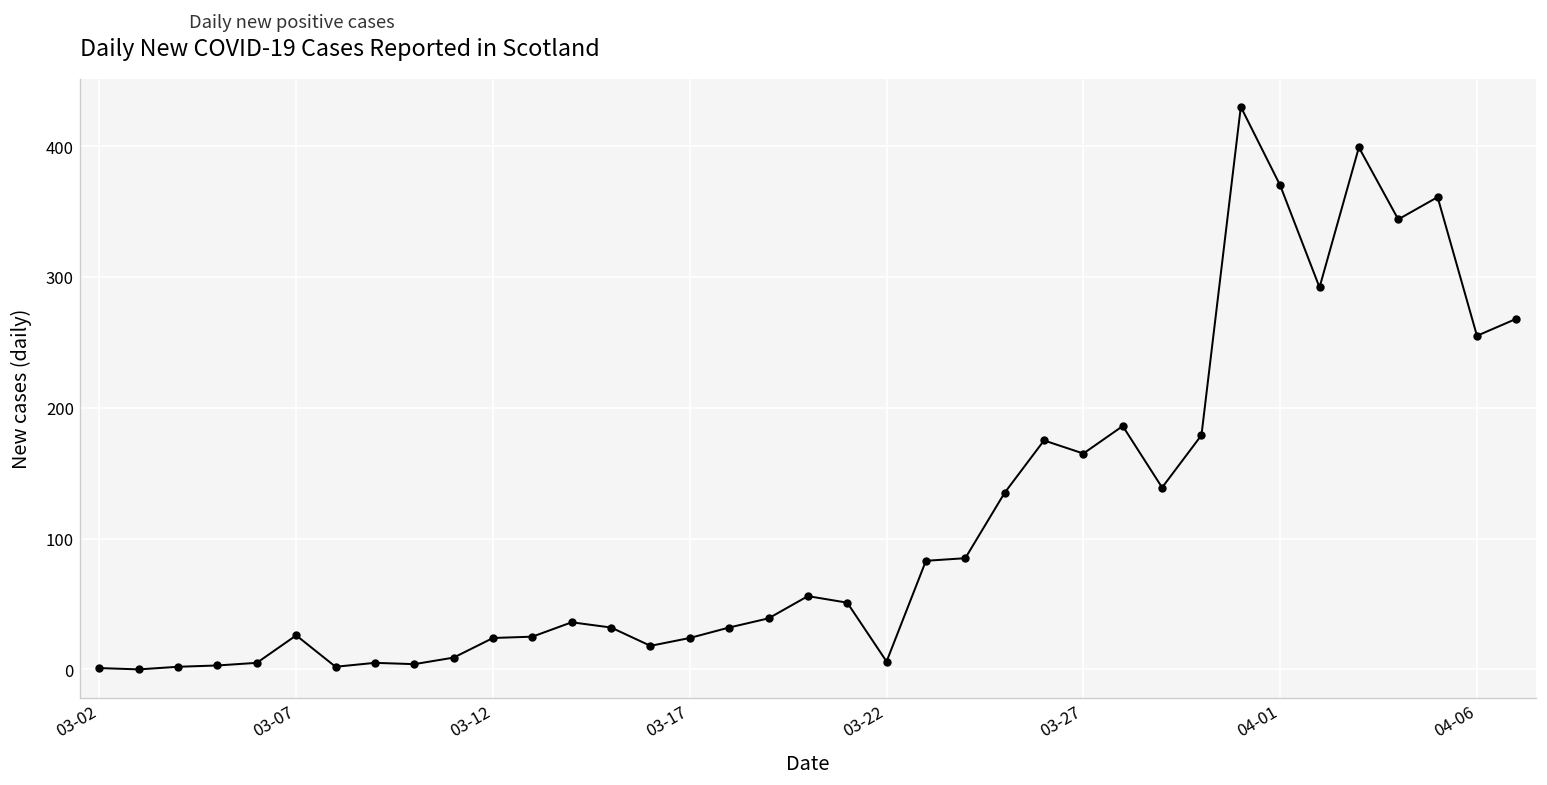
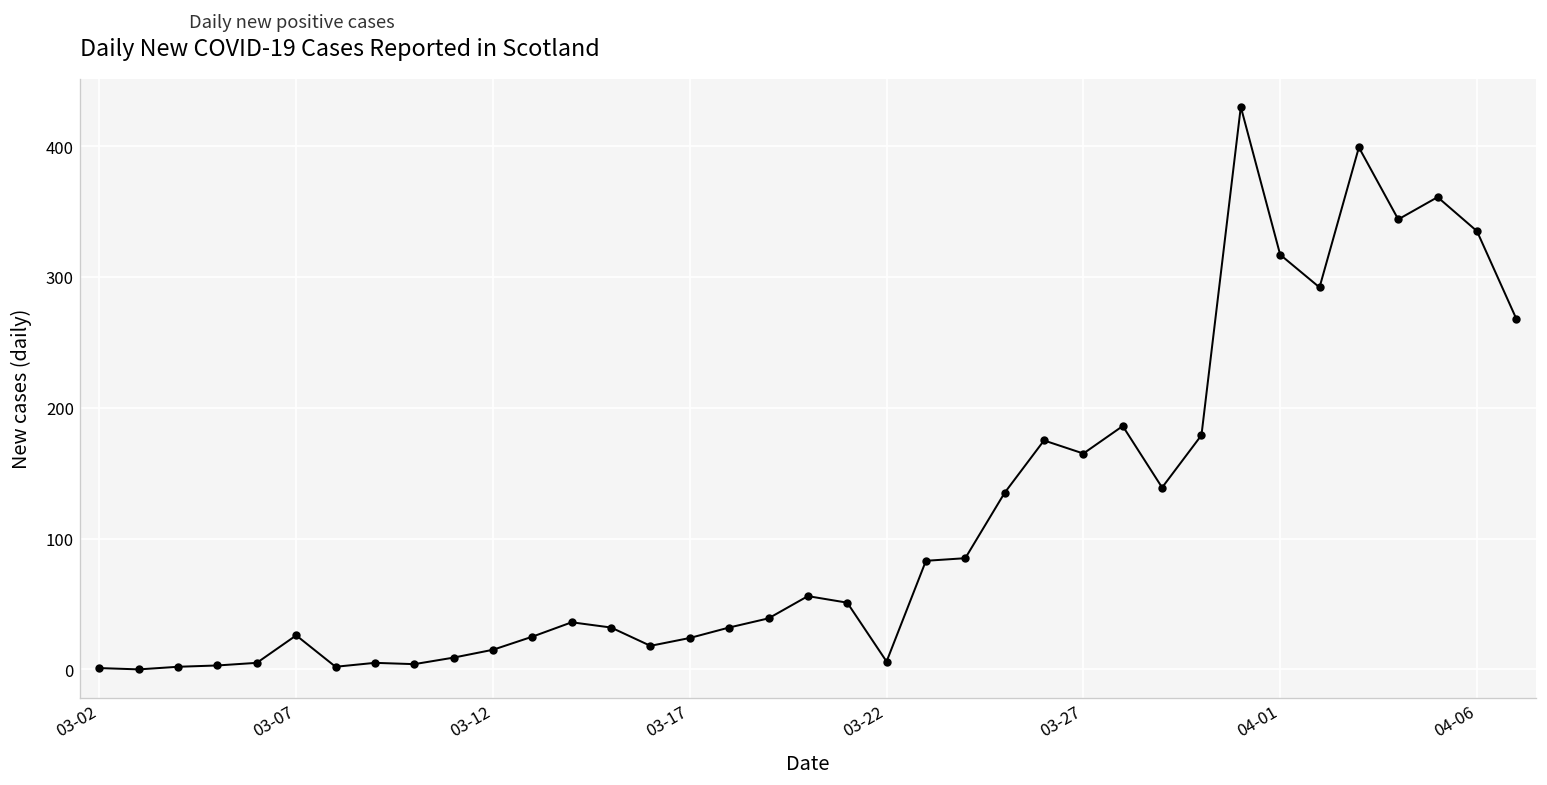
  {
    "03-02": 1,
    "03-07": 26,
-   "03-12": 24,
+   "03-12": 15,
    "03-17": 24,
    "03-22": 6,
    "03-27": 165,
-   "04-01": 370,
-   "04-06": 255
+   "04-01": 317,
+   "04-06": 335
  }
